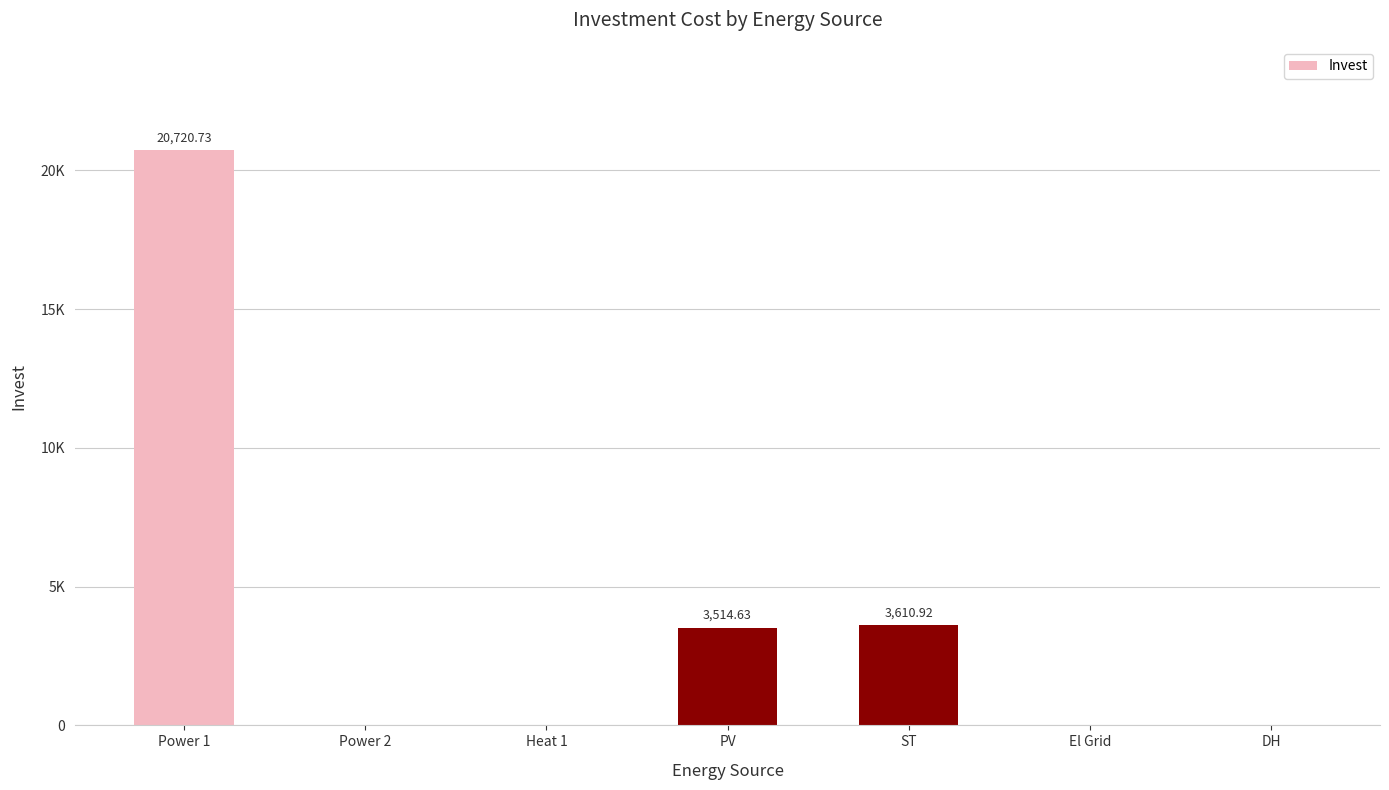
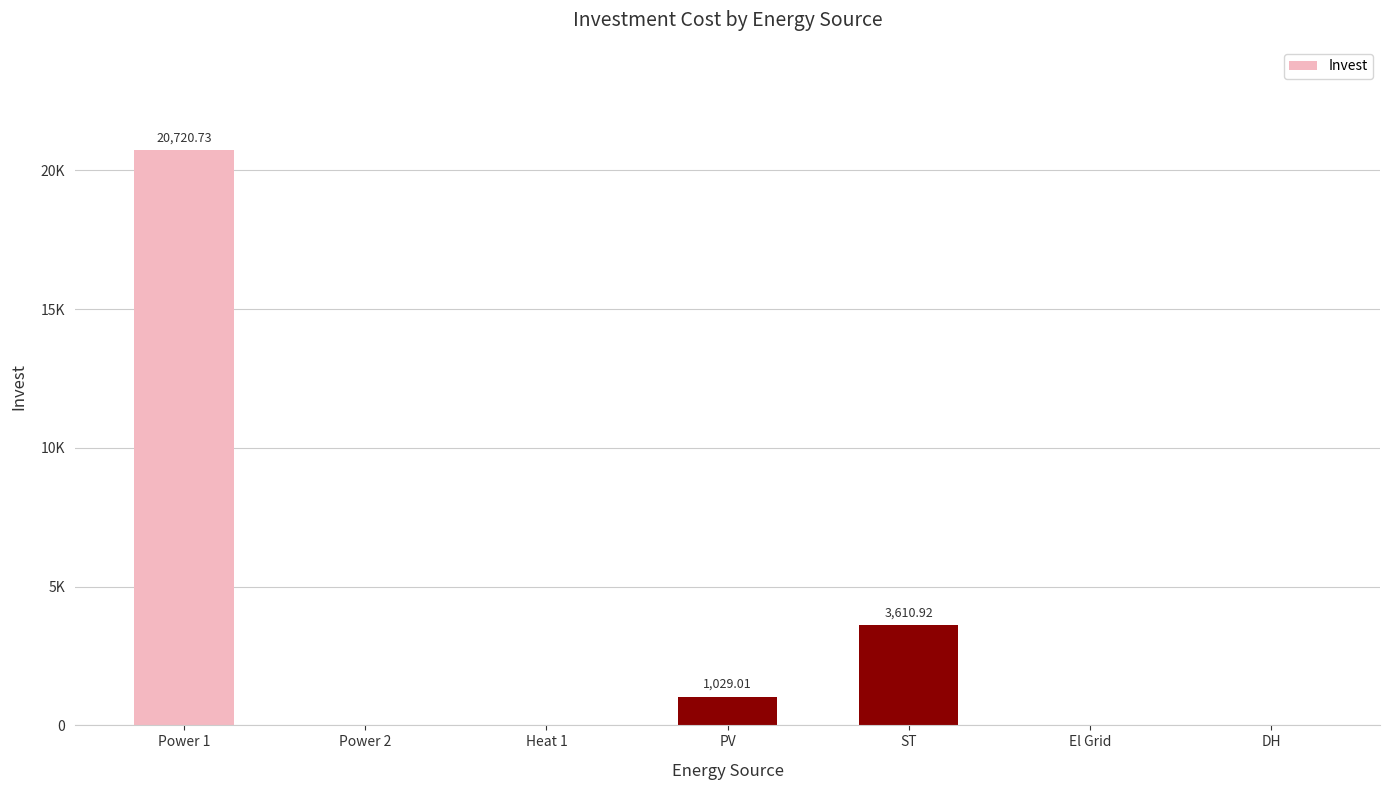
  {
    "Power 1": "20,720.73",
-   "PV": "3,514.63",
+   "PV": "1,029.01",
    "ST": "3,610.92"
  }
